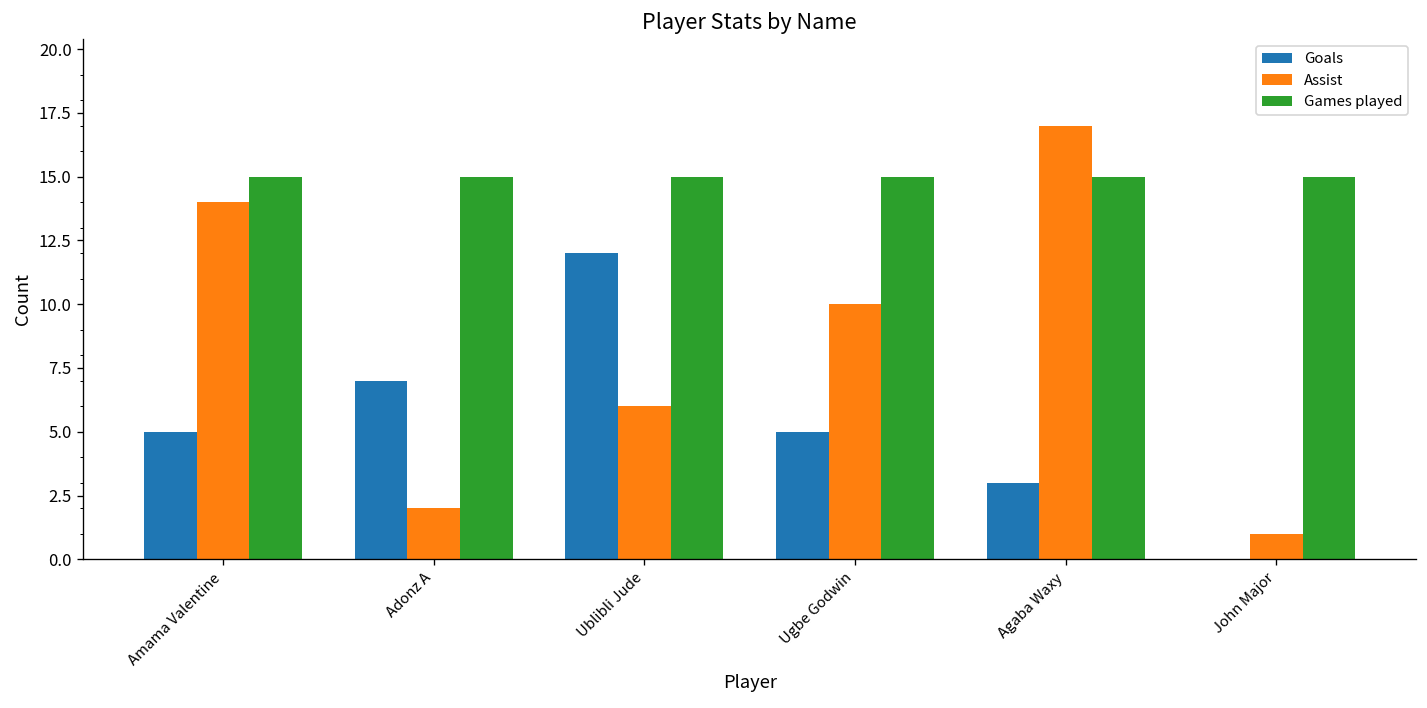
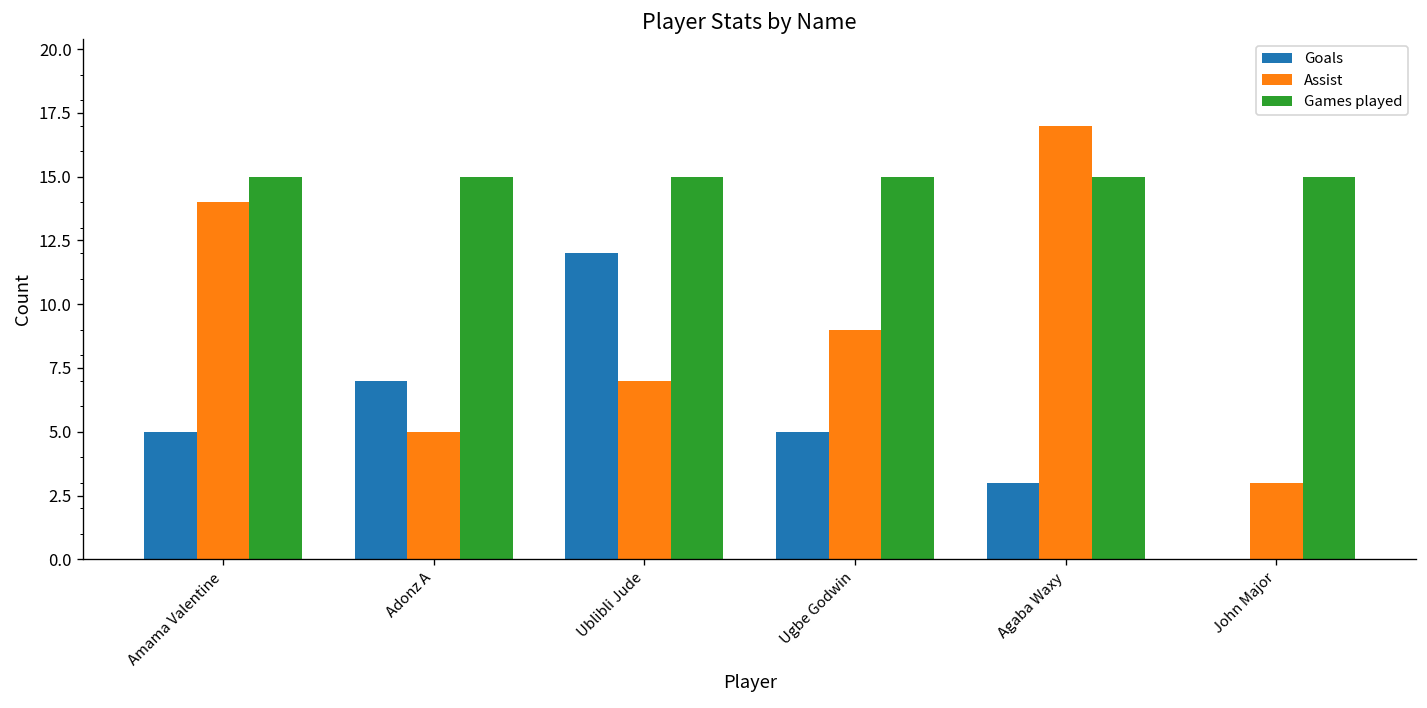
  {
    "Goals": {
      "Amama Valentine": 5,
      "Adonz A": 7,
      "Ublibli Jude": 12,
      "Ugbe Godwin": 5,
      "Agaba Waxy": 3,
      "John Major": 0
    },
    "Assist": {
      "Amama Valentine": 14,
-     "Adonz A": 2,
-     "Ublibli Jude": 6,
-     "Ugbe Godwin": 10,
+     "Adonz A": 5,
+     "Ublibli Jude": 7,
+     "Ugbe Godwin": 9,
      "Agaba Waxy": 17,
-     "John Major": 1
+     "John Major": 3
    },
    "Games played": {
      "Amama Valentine": 15,
      "Adonz A": 15,
      "Ublibli Jude": 15,
      "Ugbe Godwin": 15,
      "Agaba Waxy": 15,
      "John Major": 15
    }
  }
